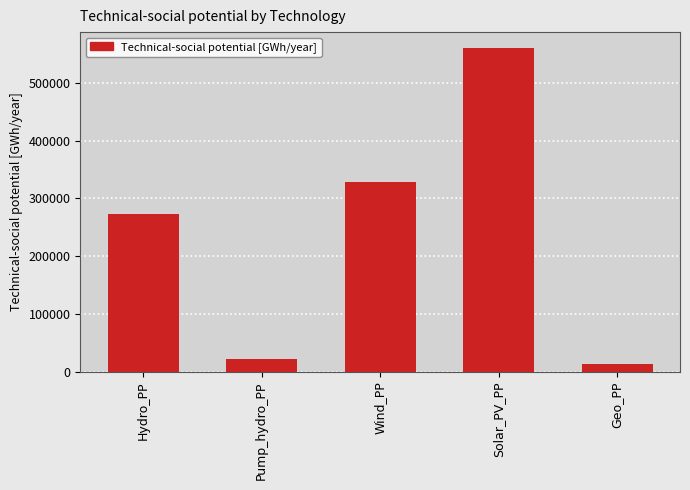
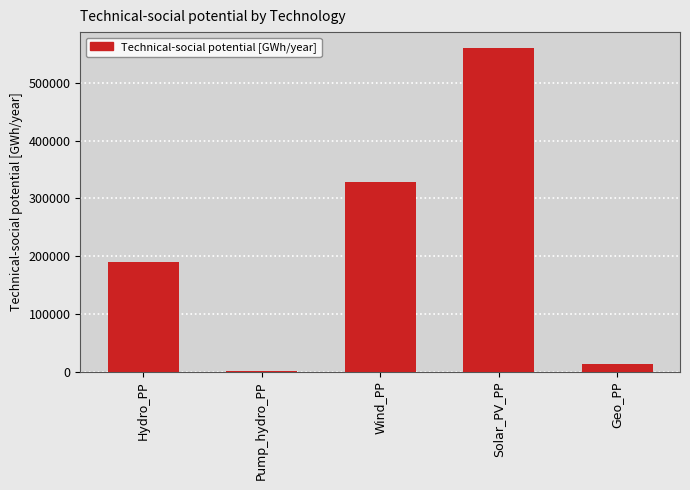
  {
-   "Hydro_PP": 270000,
-   "Pump_hydro_PP": 20000,
+   "Hydro_PP": 190000,
+   "Pump_hydro_PP": 0,
    "Wind_PP": 330000,
    "Solar_PV_PP": 560000,
    "Geo_PP": 10000
  }
